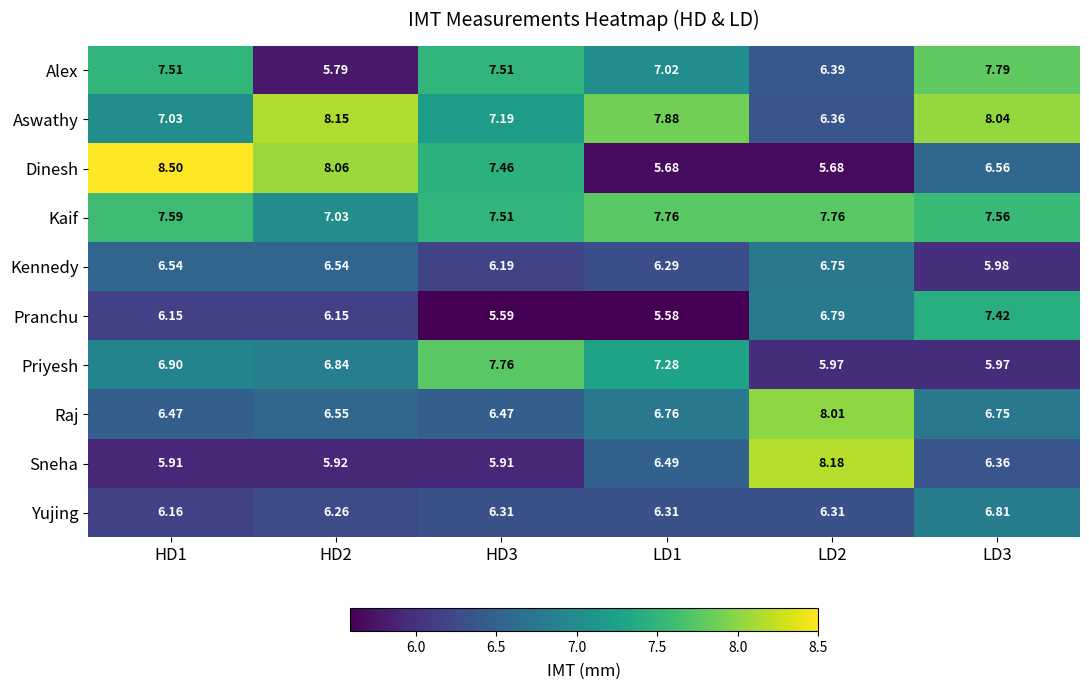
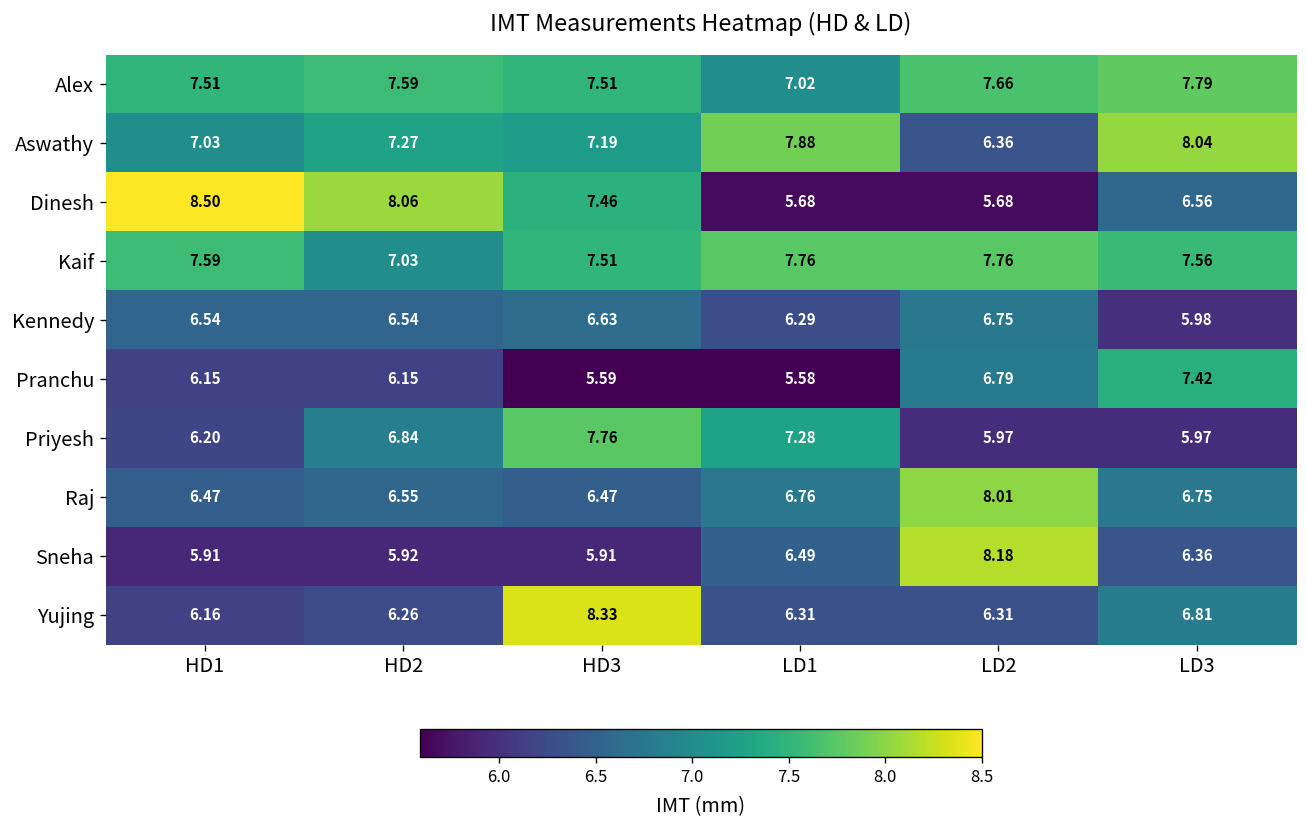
  {
    "Alex": {
      "HD1": 7.51,
-     "HD2": 5.79,
+     "HD2": 7.59,
      "HD3": 7.51,
      "LD1": 7.02,
-     "LD2": 6.39,
+     "LD2": 7.66,
      "LD3": 7.79
    },
    "Aswathy": {
      "HD1": 7.03,
-     "HD2": 8.15,
+     "HD2": 7.27,
      "HD3": 7.19,
      "LD1": 7.88,
      "LD2": 6.36,
      "LD3": 8.04
    },
    "Dinesh": {
      "HD1": 8.50,
      "HD2": 8.06,
      "HD3": 7.46,
      "LD1": 5.68,
      "LD2": 5.68,
      "LD3": 6.56
    },
    "Kaif": {
      "HD1": 7.59,
      "HD2": 7.03,
      "HD3": 7.51,
      "LD1": 7.76,
      "LD2": 7.76,
      "LD3": 7.56
    },
    "Kennedy": {
      "HD1": 6.54,
      "HD2": 6.54,
-     "HD3": 6.19,
+     "HD3": 6.63,
      "LD1": 6.29,
      "LD2": 6.75,
      "LD3": 5.98
    },
    "Pranchu": {
      "HD1": 6.15,
      "HD2": 6.15,
      "HD3": 5.59,
      "LD1": 5.58,
      "LD2": 6.79,
      "LD3": 7.42
    },
    "Priyesh": {
-     "HD1": 6.90,
+     "HD1": 6.20,
      "HD2": 6.84,
      "HD3": 7.76,
      "LD1": 7.28,
      "LD2": 5.97,
      "LD3": 5.97
    },
    "Raj": {
      "HD1": 6.47,
      "HD2": 6.55,
      "HD3": 6.47,
      "LD1": 6.76,
      "LD2": 8.01,
      "LD3": 6.75
    },
    "Sneha": {
      "HD1": 5.91,
      "HD2": 5.92,
      "HD3": 5.91,
      "LD1": 6.49,
      "LD2": 8.18,
      "LD3": 6.36
    },
    "Yujing": {
      "HD1": 6.16,
      "HD2": 6.26,
-     "HD3": 6.31,
+     "HD3": 8.33,
      "LD1": 6.31,
      "LD2": 6.31,
      "LD3": 6.81
    }
  }
